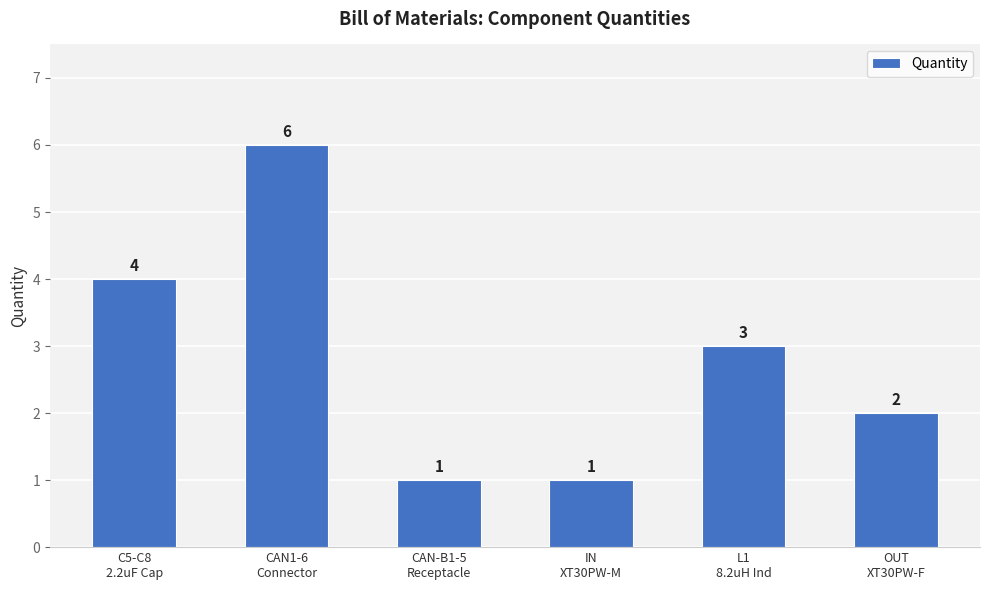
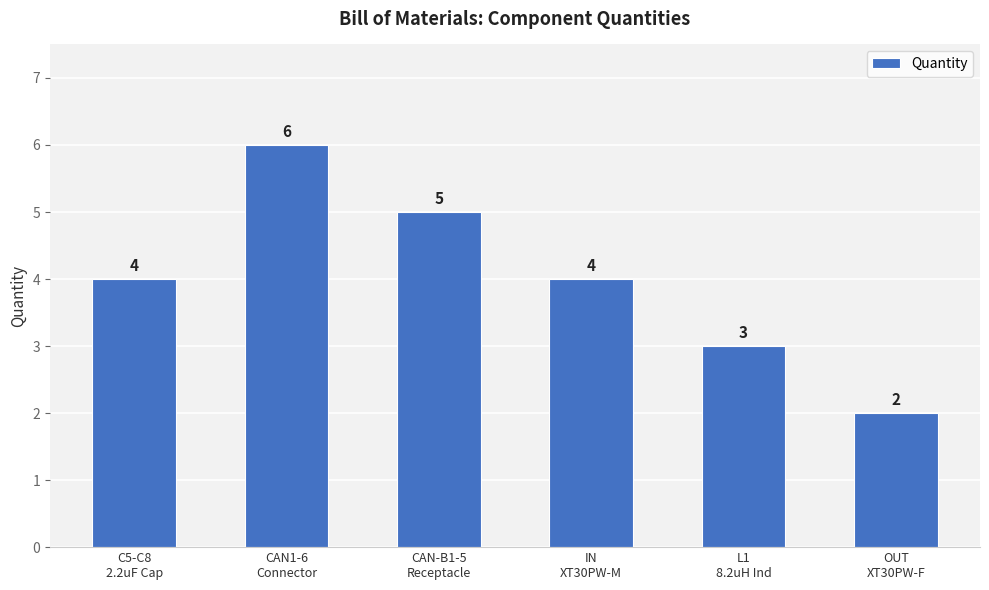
  {
    "C5-C8 2.2uF Cap": 4,
    "CAN1-6 Connector": 6,
-   "CAN-B1-5 Receptacle": 1,
-   "IN XT30PW-M": 1,
+   "CAN-B1-5 Receptacle": 5,
+   "IN XT30PW-M": 4,
    "L1 8.2uH Ind": 3,
    "OUT XT30PW-F": 2
  }
